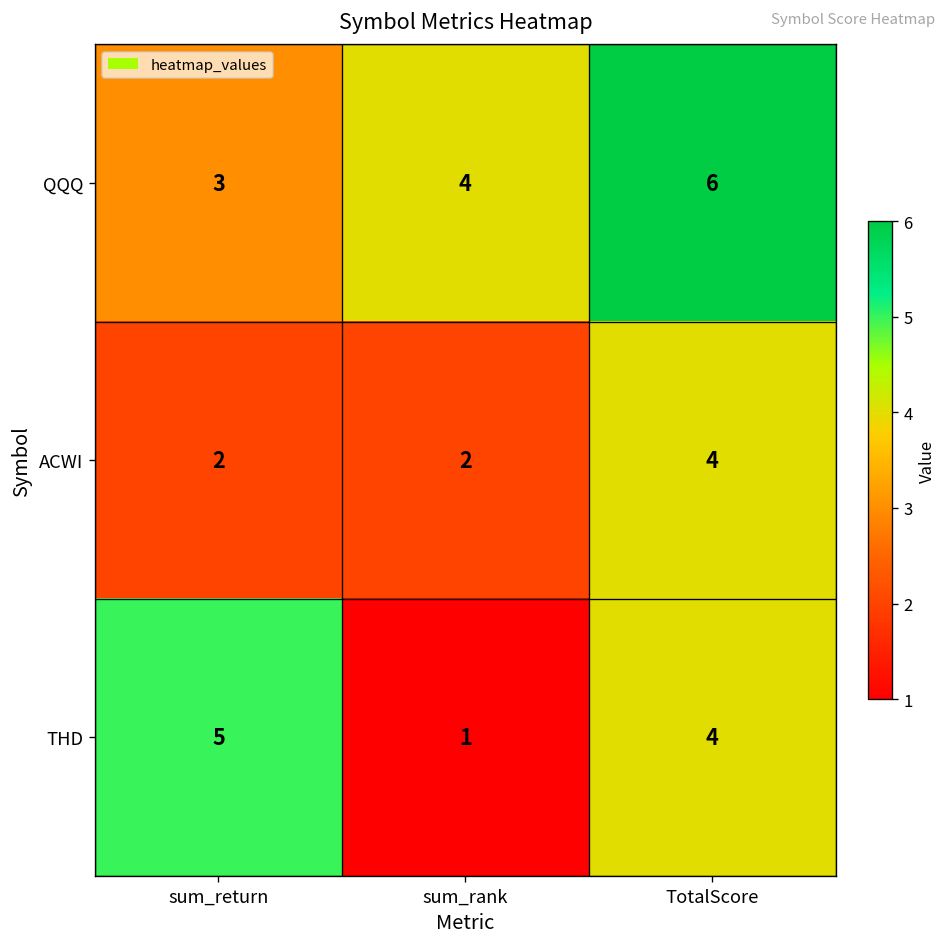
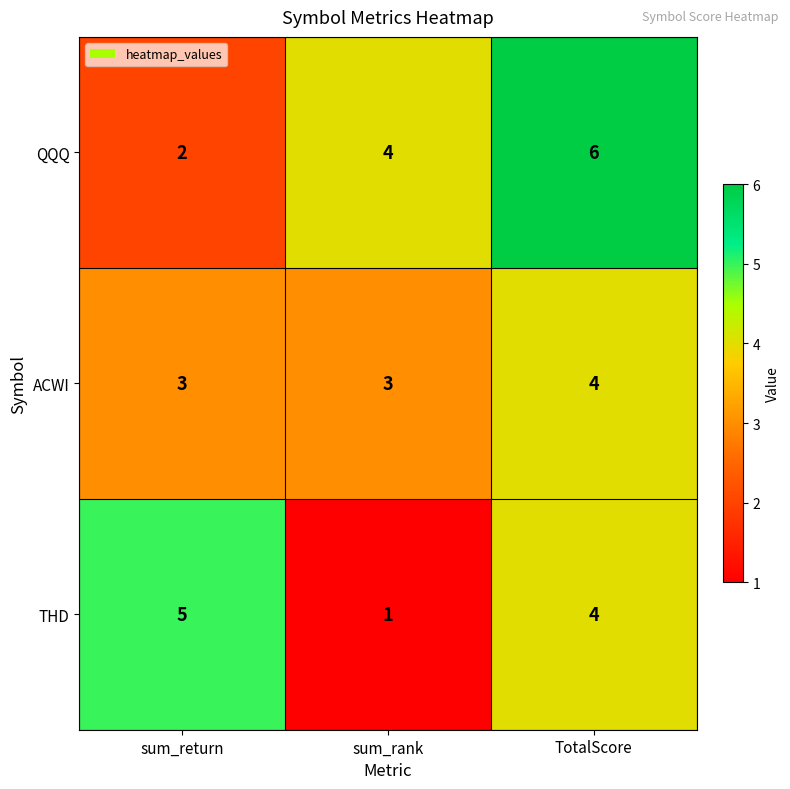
  {
    "QQQ": {
-     "sum_return": 3,
+     "sum_return": 2,
      "sum_rank": 4,
      "TotalScore": 6
    },
    "ACWI": {
-     "sum_return": 2,
-     "sum_rank": 2,
+     "sum_return": 3,
+     "sum_rank": 3,
      "TotalScore": 4
    },
    "THD": {
      "sum_return": 5,
      "sum_rank": 1,
      "TotalScore": 4
    }
  }
